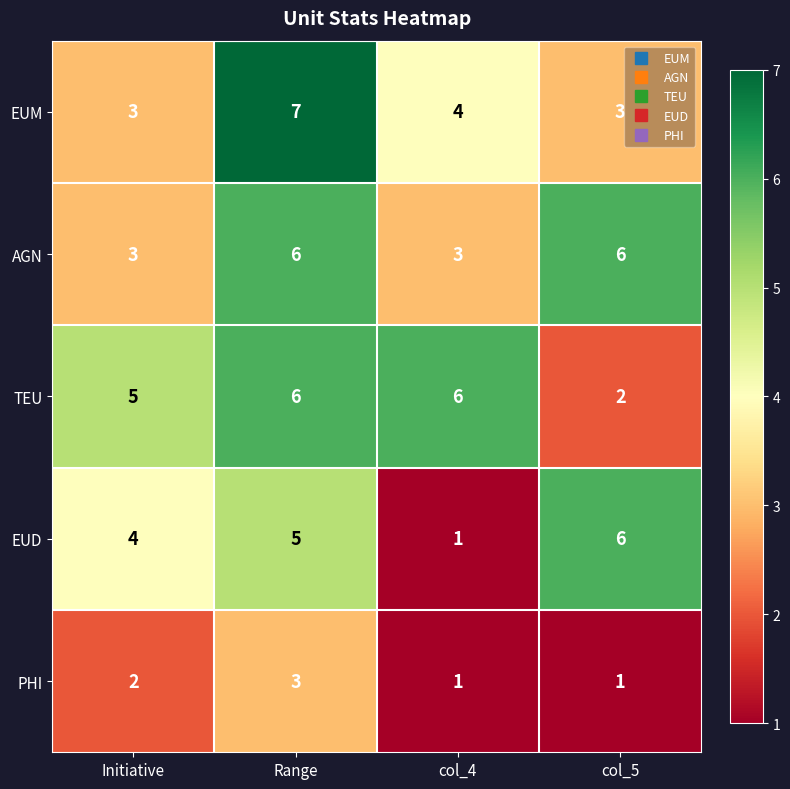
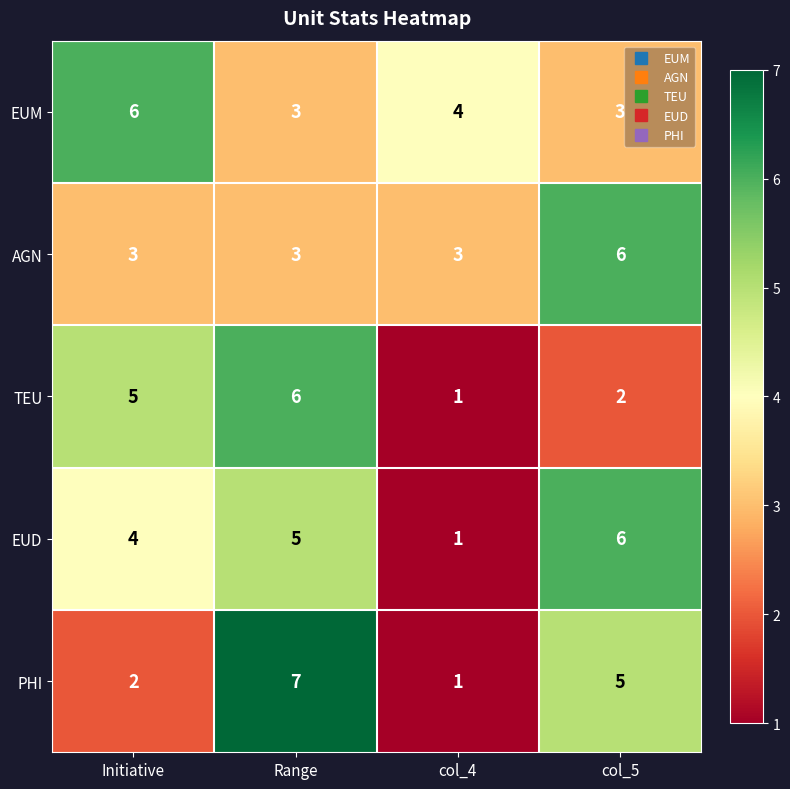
  {
    "EUM": {
-     "Initiative": 3,
-     "Range": 7,
+     "Initiative": 6,
+     "Range": 3,
      "col_4": 4
    },
    "AGN": {
      "Initiative": 3,
-     "Range": 6,
+     "Range": 3,
      "col_4": 3,
      "col_5": 6
    },
    "TEU": {
      "Initiative": 5,
      "Range": 6,
-     "col_4": 6,
+     "col_4": 1,
      "col_5": 2
    },
    "EUD": {
      "Initiative": 4,
      "Range": 5,
      "col_4": 1,
      "col_5": 6
    },
    "PHI": {
      "Initiative": 2,
-     "Range": 3,
+     "Range": 7,
      "col_4": 1,
-     "col_5": 1
+     "col_5": 5
    }
  }
